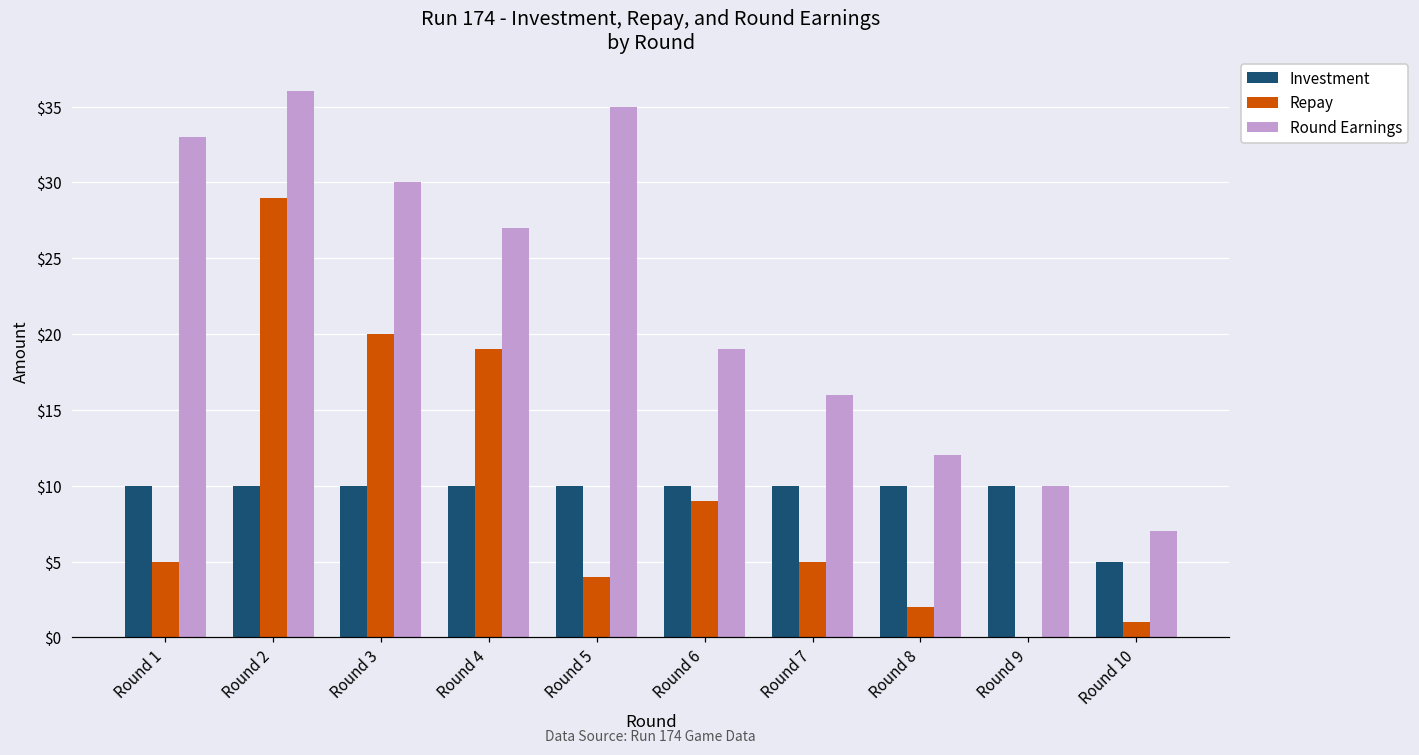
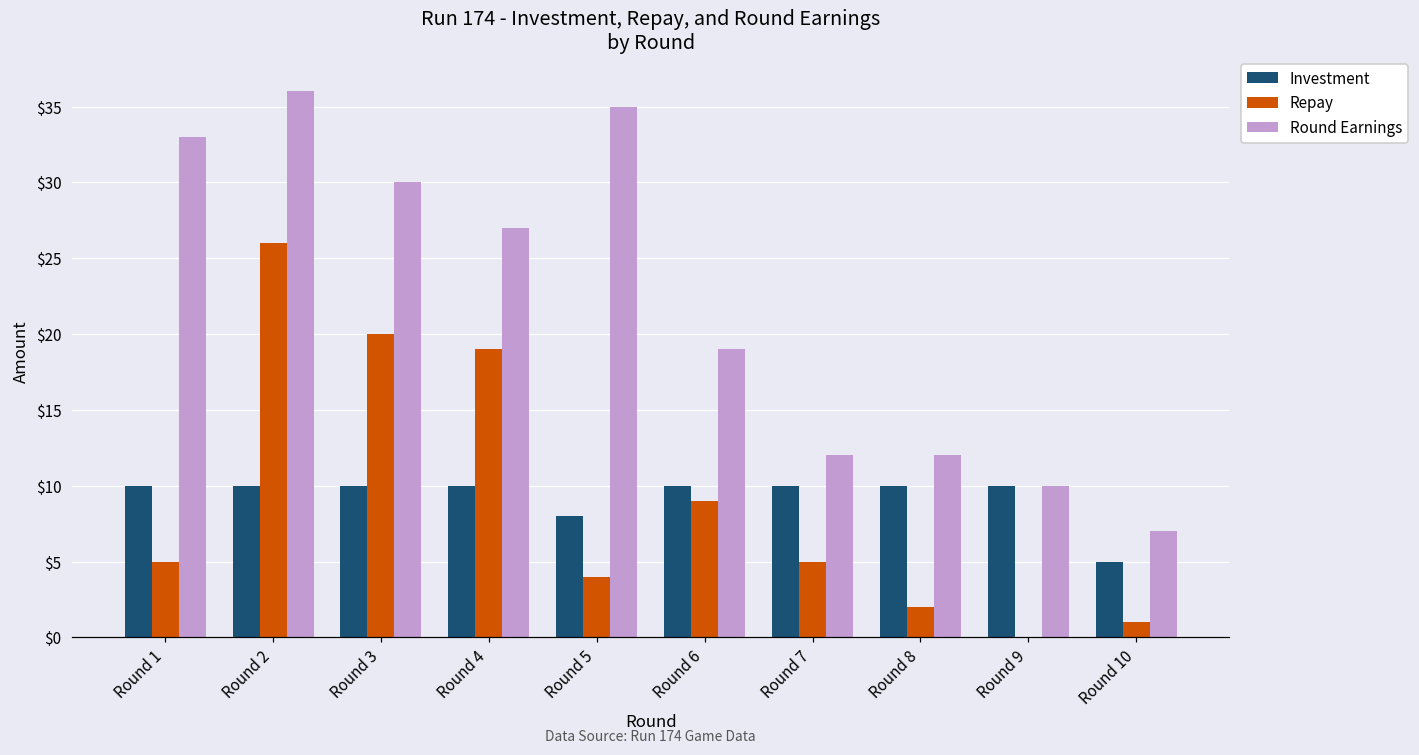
  {
    "Investment": {
      "Round 1": "$10",
      "Round 2": "$10",
      "Round 3": "$10",
      "Round 4": "$10",
-     "Round 5": "$10",
+     "Round 5": "$8",
      "Round 6": "$10",
      "Round 7": "$10",
      "Round 8": "$10",
      "Round 9": "$10",
      "Round 10": "$5"
    },
    "Repay": {
      "Round 1": "$5",
-     "Round 2": "$29",
+     "Round 2": "$26",
      "Round 3": "$20",
      "Round 4": "$19",
      "Round 5": "$4",
      "Round 6": "$9",
      "Round 7": "$5",
      "Round 8": "$2",
      "Round 9": "$0",
      "Round 10": "$1"
    },
    "Round Earnings": {
      "Round 1": "$33",
      "Round 2": "$36",
      "Round 3": "$30",
      "Round 4": "$27",
      "Round 5": "$35",
      "Round 6": "$19",
-     "Round 7": "$16",
+     "Round 7": "$12",
      "Round 8": "$12",
      "Round 9": "$10",
      "Round 10": "$7"
    }
  }
